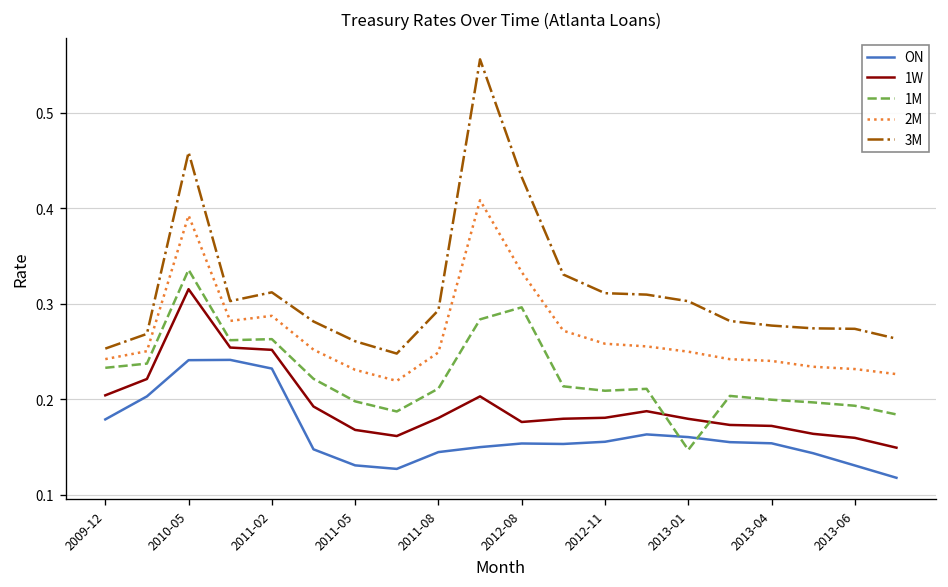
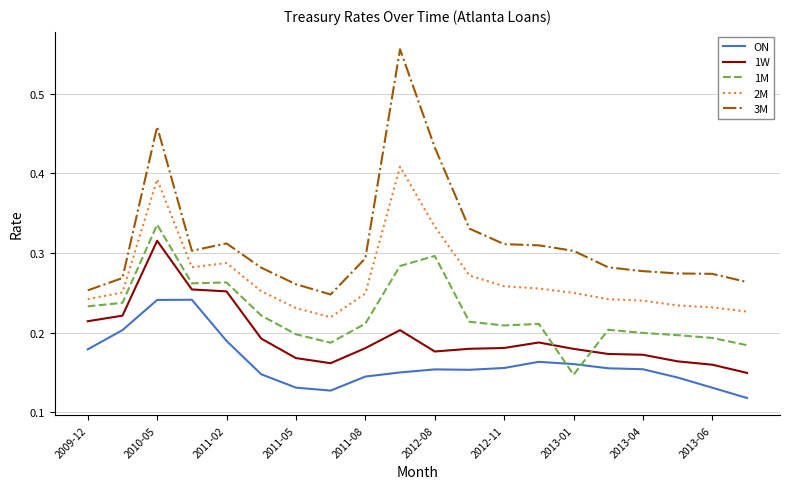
  {
    "ON": {
      "2009-12": 0.18,
      "2010-05": 0.24,
-     "2011-02": 0.23,
+     "2011-02": 0.19,
      "2011-05": 0.13,
      "2011-08": 0.14,
      "2012-08": 0.15,
      "2012-11": 0.16,
      "2013-01": 0.16,
      "2013-04": 0.15,
      "2013-06": 0.13
    },
    "1W": {
-     "2009-12": 0.20,
+     "2009-12": 0.21,
      "2010-05": 0.32,
      "2011-02": 0.25,
      "2011-05": 0.17,
      "2011-08": 0.18,
      "2012-08": 0.18,
      "2012-11": 0.18,
      "2013-01": 0.18,
      "2013-04": 0.17,
      "2013-06": 0.16
    },
    "1M": {
      "2009-12": 0.23,
      "2010-05": 0.34,
      "2011-02": 0.26,
      "2011-05": 0.20,
      "2011-08": 0.21,
      "2012-08": 0.30,
      "2012-11": 0.21,
      "2013-01": 0.15,
      "2013-04": 0.20,
      "2013-06": 0.19
    },
    "2M": {
      "2009-12": 0.24,
      "2010-05": 0.39,
      "2011-02": 0.29,
      "2011-05": 0.23,
      "2011-08": 0.25,
      "2012-08": 0.33,
      "2012-11": 0.26,
      "2013-01": 0.25,
      "2013-04": 0.24,
      "2013-06": 0.23
    },
    "3M": {
      "2009-12": 0.25,
      "2010-05": 0.46,
      "2011-02": 0.31,
      "2011-05": 0.26,
      "2011-08": 0.29,
      "2012-08": 0.43,
      "2012-11": 0.31,
      "2013-01": 0.30,
      "2013-04": 0.28,
      "2013-06": 0.27
    }
  }
